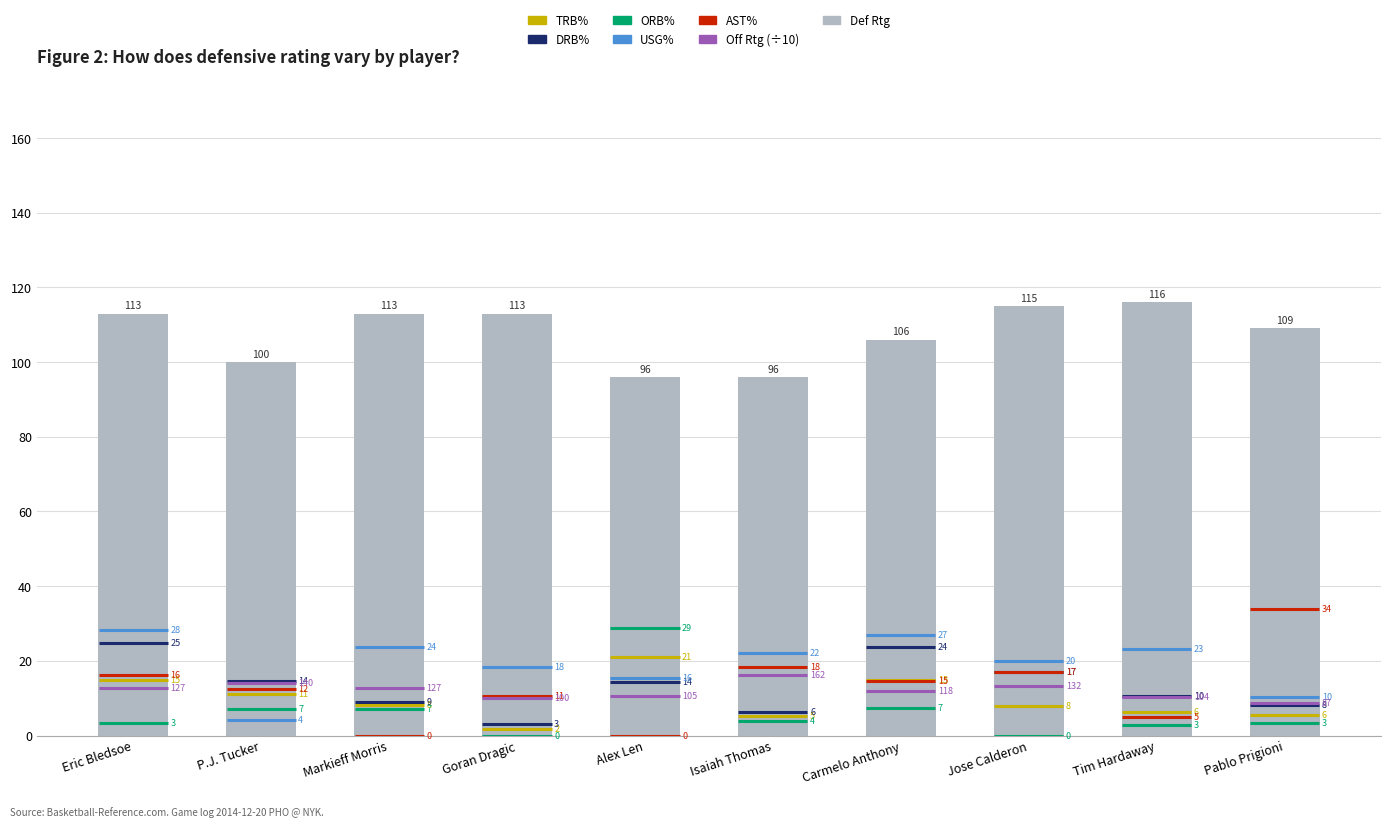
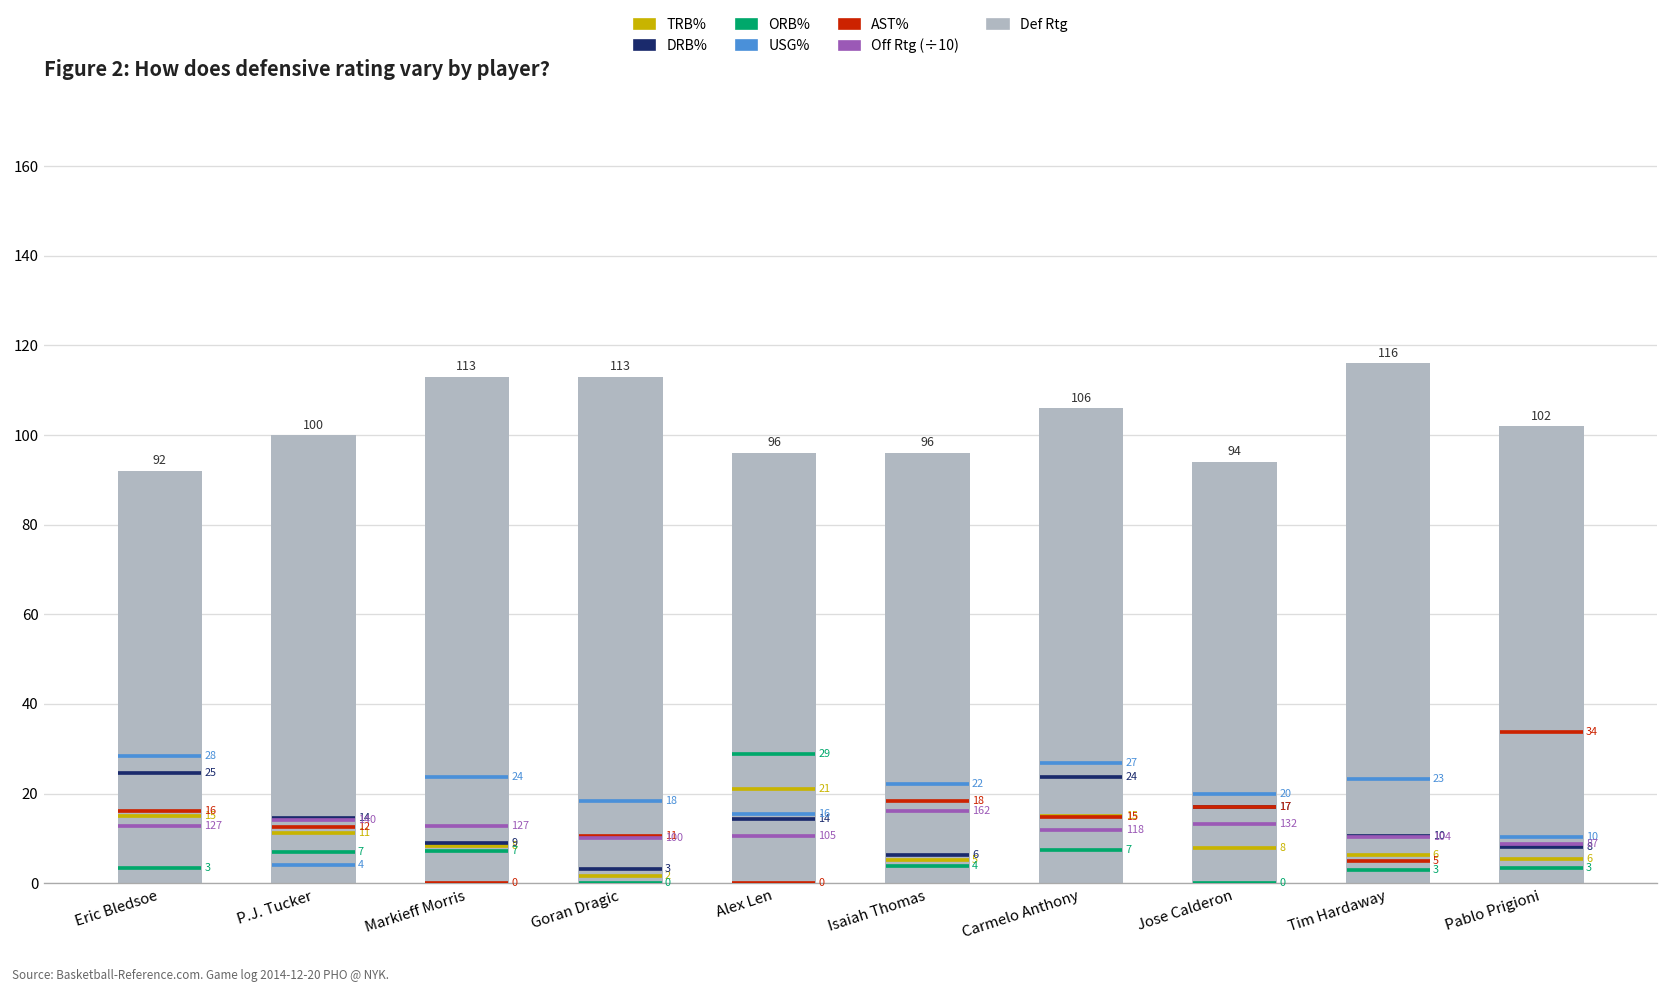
  {
-   "Eric Bledsoe": 113,
+   "Eric Bledsoe": 92,
    "P.J. Tucker": 100,
    "Markieff Morris": 113,
    "Goran Dragic": 113,
    "Alex Len": 96,
    "Isaiah Thomas": 96,
    "Carmelo Anthony": 106,
-   "Jose Calderon": 115,
+   "Jose Calderon": 94,
    "Tim Hardaway": 116,
-   "Pablo Prigioni": 109
+   "Pablo Prigioni": 102
  }
